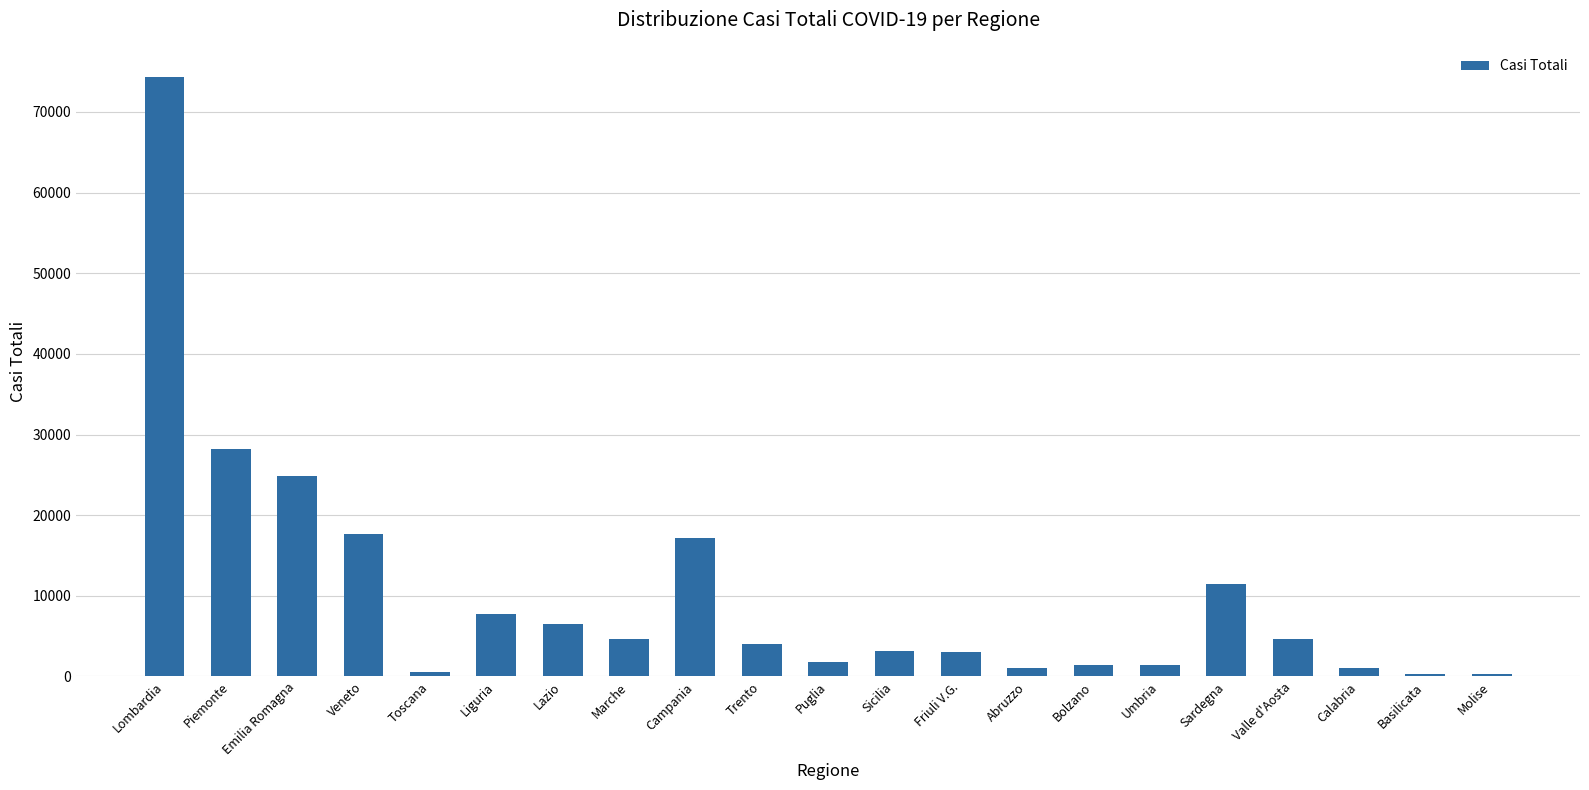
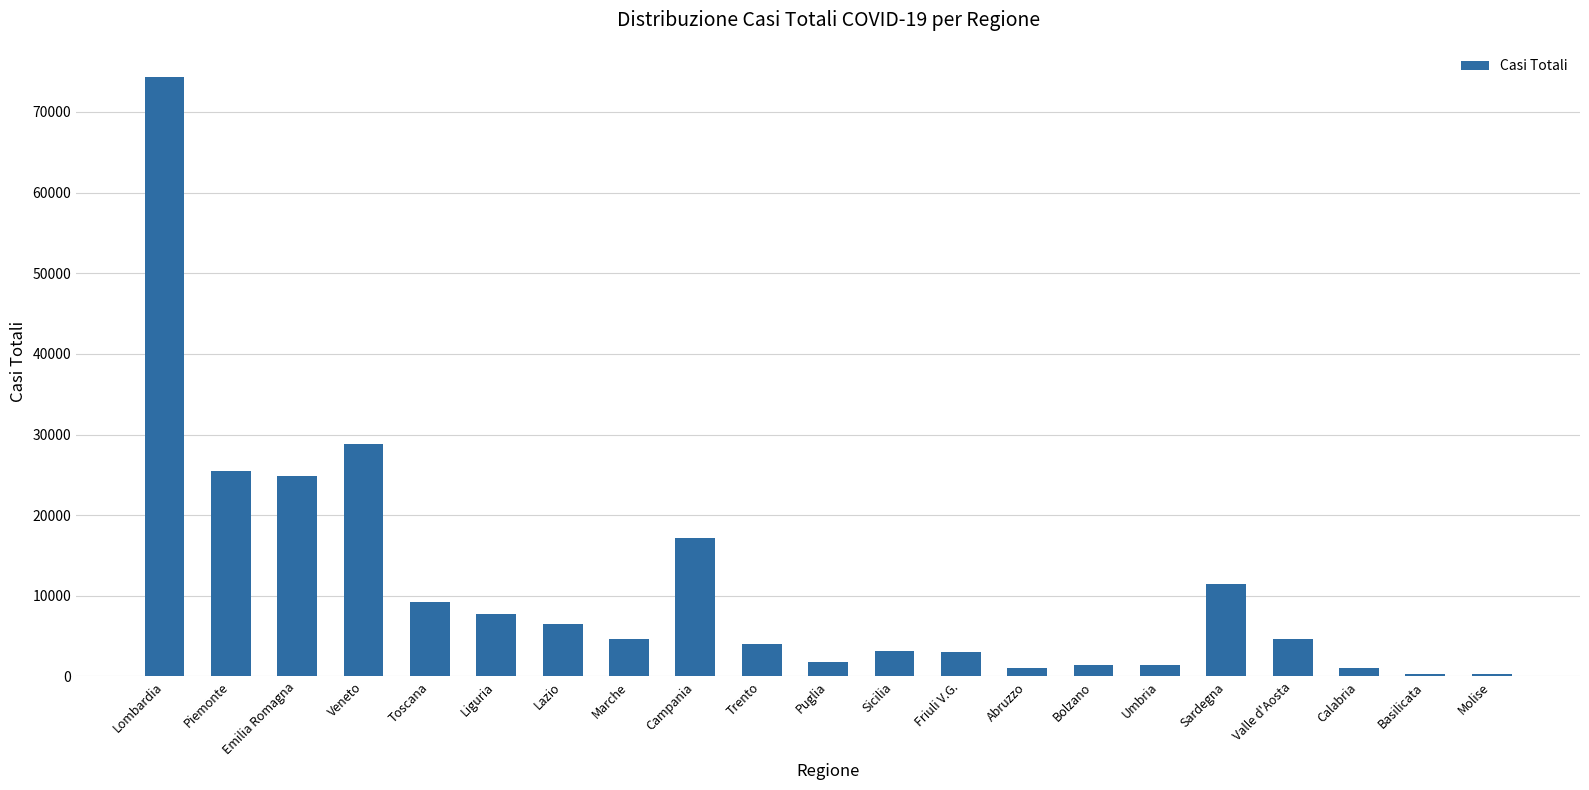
  {
    "Lombardia": 74000,
-   "Piemonte": 28000,
+   "Piemonte": 25000,
    "Emilia Romagna": 25000,
-   "Veneto": 18000,
-   "Toscana": 1000,
+   "Veneto": 29000,
+   "Toscana": 9000,
    "Liguria": 8000,
    "Lazio": 6000,
    "Marche": 5000,
    "Campania": 17000,
    "Trento": 4000,
    "Puglia": 2000,
    "Sicilia": 3000,
    "Friuli V.G.": 3000,
    "Abruzzo": 1000,
    "Bolzano": 1000,
    "Umbria": 1000,
    "Sardegna": 11000,
    "Valle d'Aosta": 5000,
    "Calabria": 1000,
    "Basilicata": 0
  }
